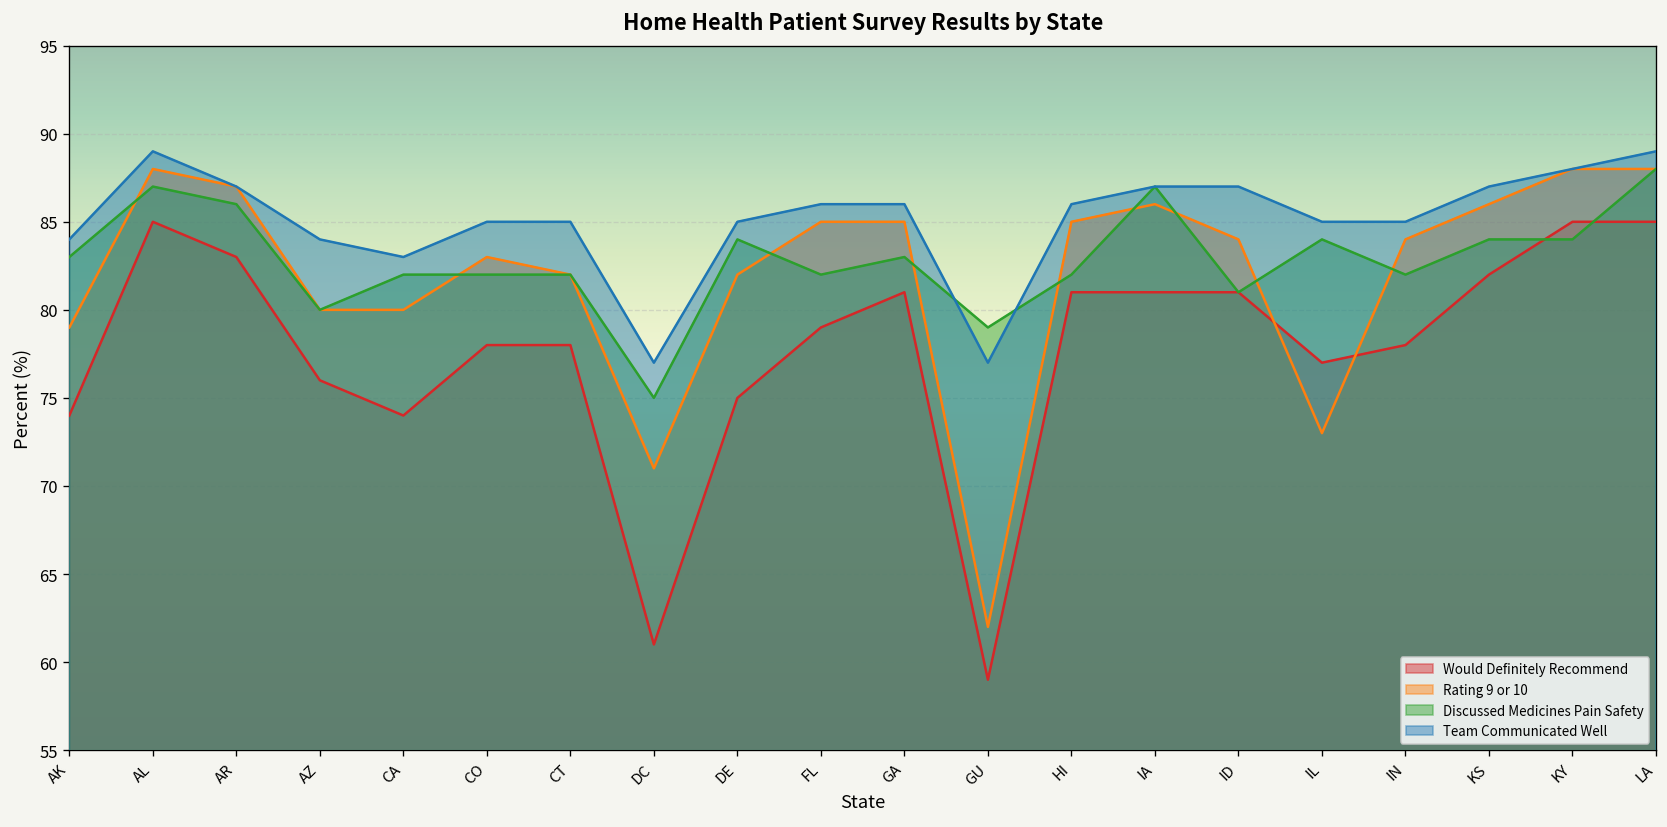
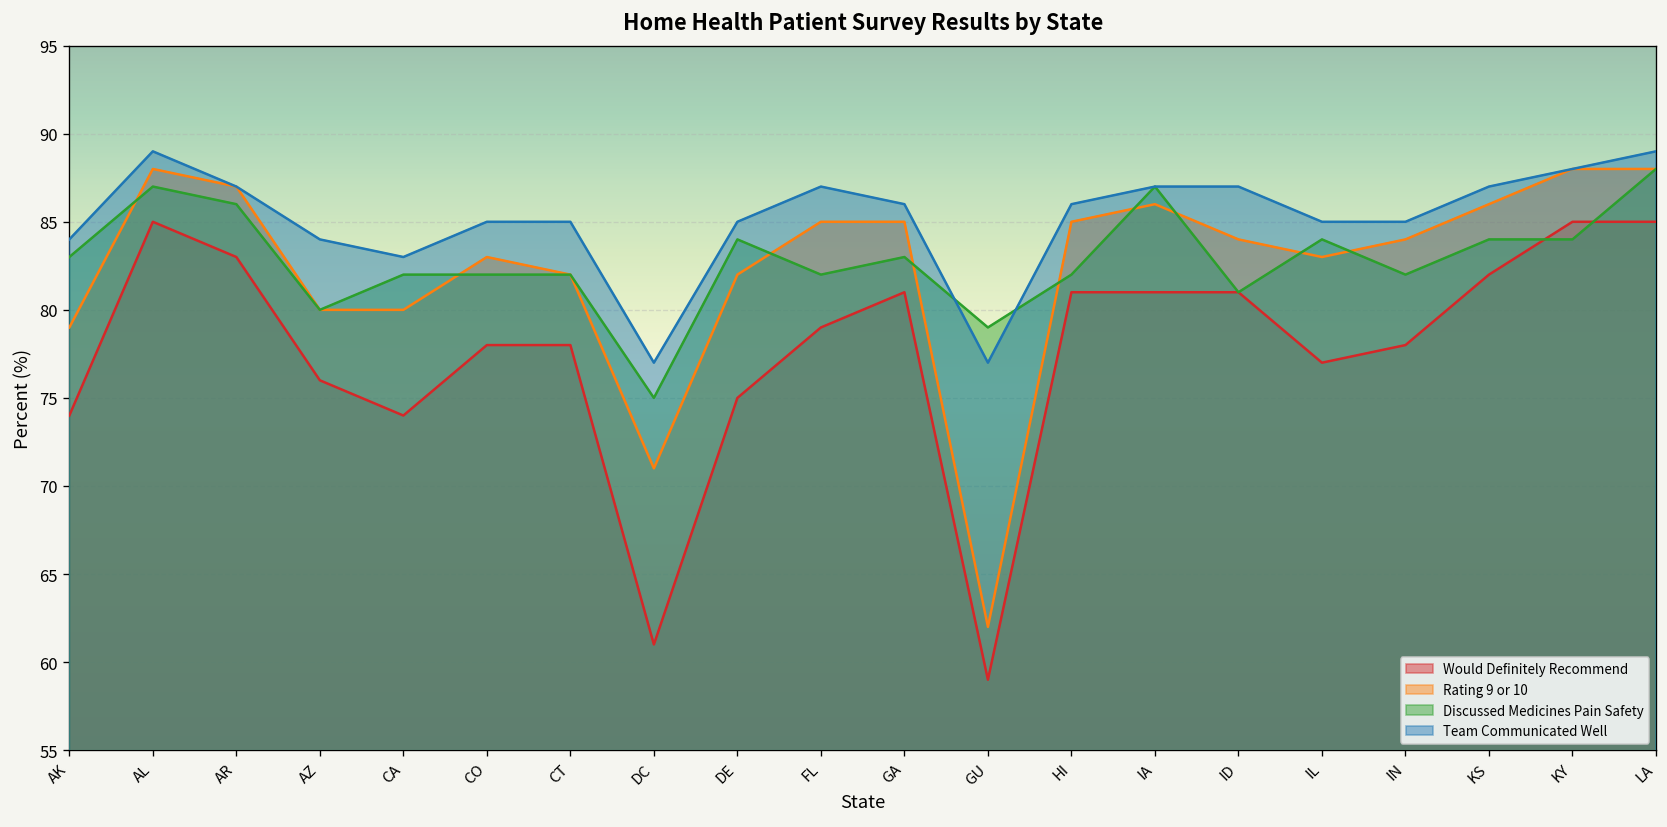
  {
    "Would Definitely Recommend": {
      "AK": 74,
      "AL": 85,
      "AR": 83,
      "AZ": 76,
      "CA": 74,
      "CO": 78,
      "CT": 78,
      "DC": 61,
      "DE": 75,
      "FL": 79,
      "GA": 81,
      "GU": 59,
      "HI": 81,
      "IA": 81,
      "IL": 77,
      "IN": 78,
      "KS": 82,
      "KY": 85,
      "LA": 85
    },
    "Rating 9 or 10": {
      "AK": 79,
      "AL": 88,
      "CA": 80,
      "CO": 83,
      "DC": 71,
      "DE": 82,
      "FL": 85,
      "GA": 85,
      "GU": 62,
      "HI": 85,
      "IA": 86,
      "ID": 84,
-     "IL": 73,
+     "IL": 83,
      "IN": 84,
      "KS": 86
    },
    "Discussed Medicines Pain Safety": {
      "AK": 83,
      "AL": 87,
      "AR": 86,
      "CA": 82,
      "CO": 82,
      "DC": 75,
      "DE": 84,
      "FL": 82,
      "GA": 83,
      "GU": 79,
      "HI": 82,
      "IL": 84,
      "IN": 82,
      "KS": 84,
      "KY": 84
    },
    "Team Communicated Well": {
      "AK": 84,
      "AL": 89,
      "AZ": 84,
      "CA": 83,
      "CO": 85,
      "CT": 85,
      "DC": 77,
      "DE": 85,
-     "FL": 86,
+     "FL": 87,
      "GA": 86,
      "GU": 77,
      "HI": 86,
      "ID": 87,
      "IL": 85,
      "IN": 85,
      "KS": 87,
      "LA": 89
    }
  }
